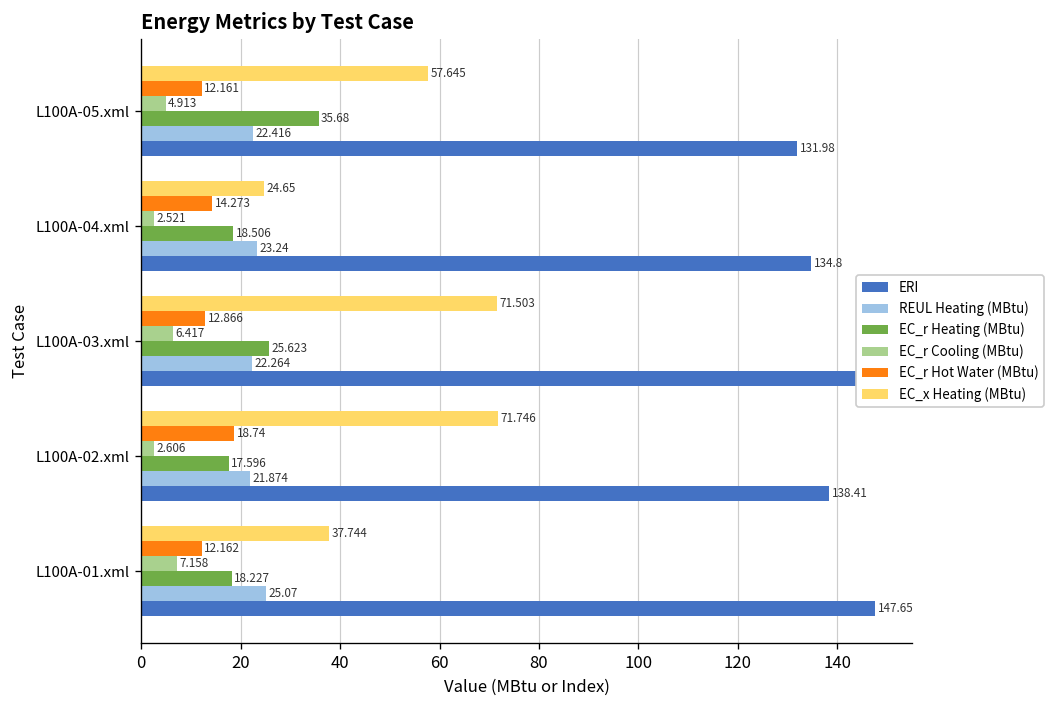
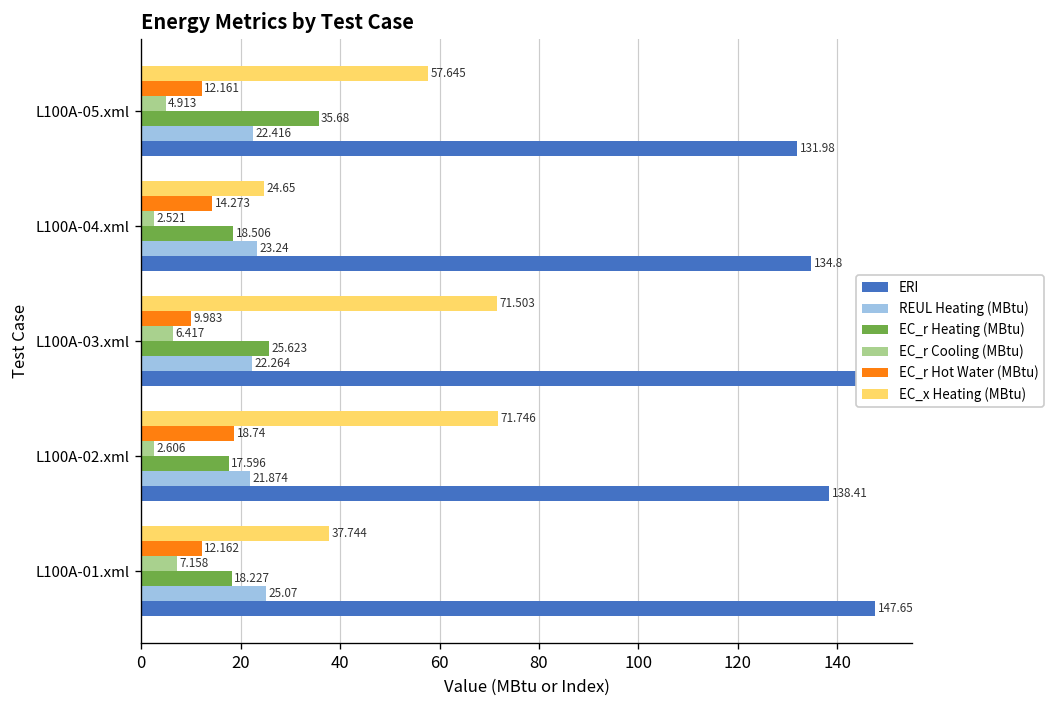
  {
    "ERI": {
      "L100A-05.xml": 131.98,
      "L100A-04.xml": 134.8,
      "L100A-02.xml": 138.41,
      "L100A-01.xml": 147.65
    },
    "REUL Heating (MBtu)": {
      "L100A-05.xml": 22.416,
      "L100A-04.xml": 23.24,
      "L100A-03.xml": 22.264,
      "L100A-02.xml": 21.874,
      "L100A-01.xml": 25.07
    },
    "EC_r Heating (MBtu)": {
      "L100A-05.xml": 35.68,
      "L100A-04.xml": 18.506,
      "L100A-03.xml": 25.623,
      "L100A-02.xml": 17.596,
      "L100A-01.xml": 18.227
    },
    "EC_r Cooling (MBtu)": {
      "L100A-05.xml": 4.913,
      "L100A-04.xml": 2.521,
      "L100A-03.xml": 6.417,
      "L100A-02.xml": 2.606,
      "L100A-01.xml": 7.158
    },
    "EC_r Hot Water (MBtu)": {
      "L100A-05.xml": 12.161,
      "L100A-04.xml": 14.273,
-     "L100A-03.xml": 12.866,
+     "L100A-03.xml": 9.983,
      "L100A-02.xml": 18.74,
      "L100A-01.xml": 12.162
    },
    "EC_x Heating (MBtu)": {
      "L100A-05.xml": 57.645,
      "L100A-04.xml": 24.65,
      "L100A-03.xml": 71.503,
      "L100A-02.xml": 71.746,
      "L100A-01.xml": 37.744
    }
  }
